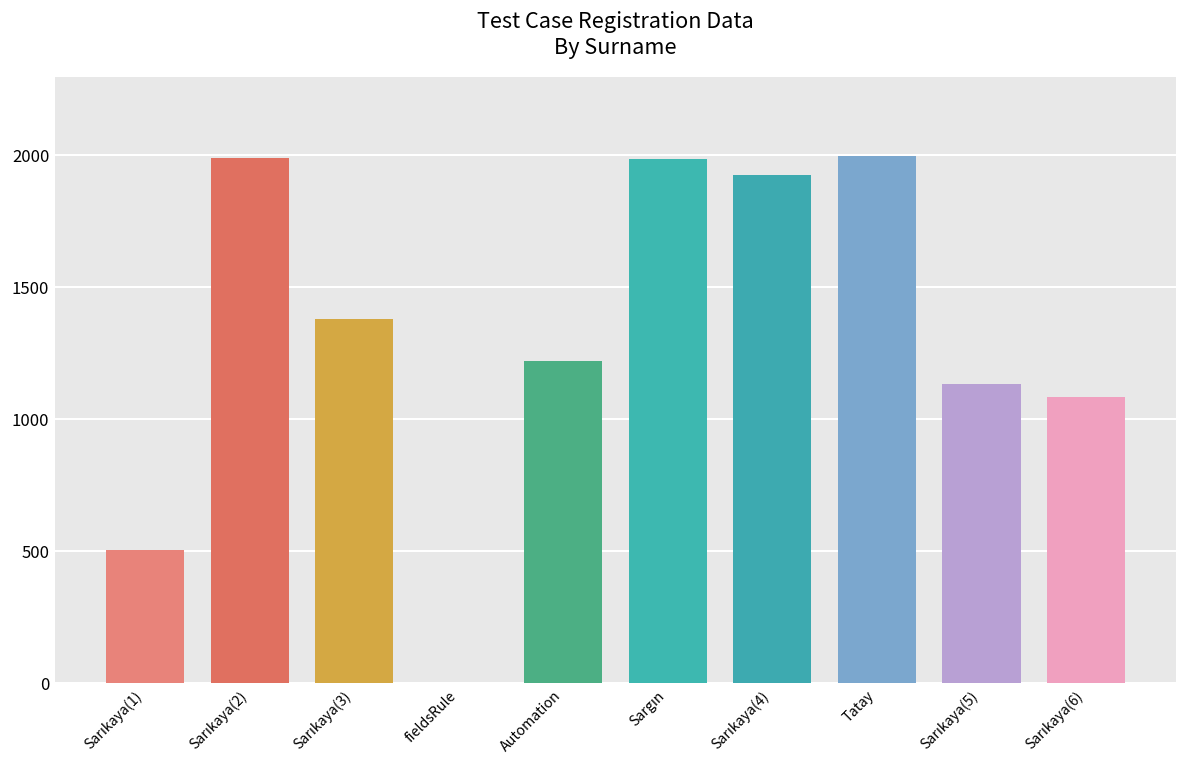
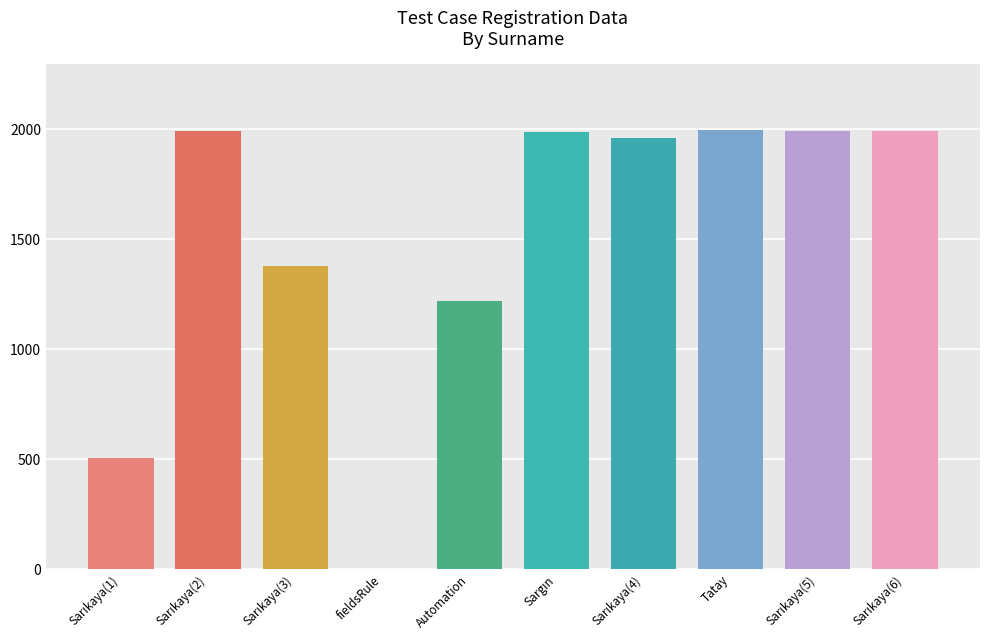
  {
    "Sarıkaya(1)": 500,
    "Sarıkaya(2)": 1990,
    "Sarıkaya(3)": 1380,
    "fieldsRule": 0,
    "Automation": 1220,
    "Sargın": 1990,
-   "Sarıkaya(4)": 1920,
+   "Sarıkaya(4)": 1960,
    "Tatay": 2000,
-   "Sarıkaya(5)": 1130,
-   "Sarıkaya(6)": 1090
+   "Sarıkaya(5)": 1990,
+   "Sarıkaya(6)": 1990
  }
